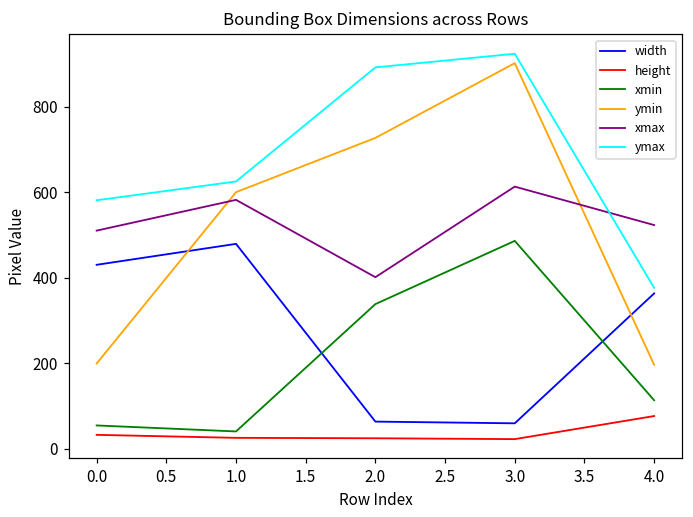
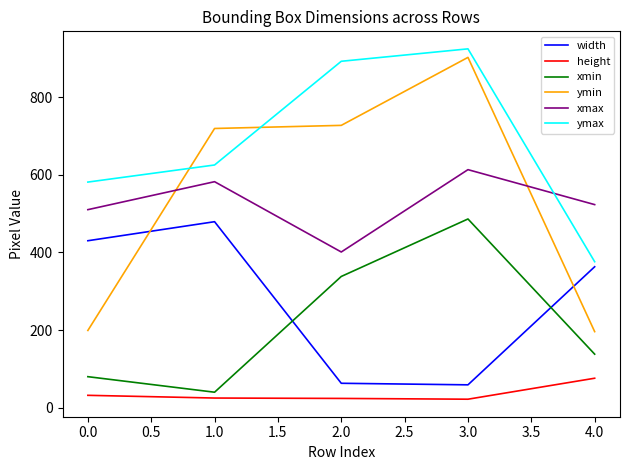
  {
    "width": {
      "0.0": 430,
      "1.0": 480,
      "2.0": 60,
      "3.0": 60,
      "4.0": 360
    },
    "height": {
      "0.0": 30,
      "1.0": 30,
      "2.0": 20,
      "3.0": 20,
      "4.0": 80
    },
    "xmin": {
-     "0.0": 50,
+     "0.0": 80,
      "1.0": 40,
      "2.0": 340,
      "3.0": 490,
-     "4.0": 110
+     "4.0": 140
    },
    "ymin": {
      "0.0": 200,
-     "1.0": 600,
+     "1.0": 720,
      "2.0": 730,
      "3.0": 900,
      "4.0": 200
    },
    "xmax": {
      "0.0": 510,
      "1.0": 580,
      "2.0": 400,
      "3.0": 610,
      "4.0": 520
    },
    "ymax": {
      "0.0": 580,
      "1.0": 630,
      "2.0": 890,
      "3.0": 920,
      "4.0": 380
    }
  }
